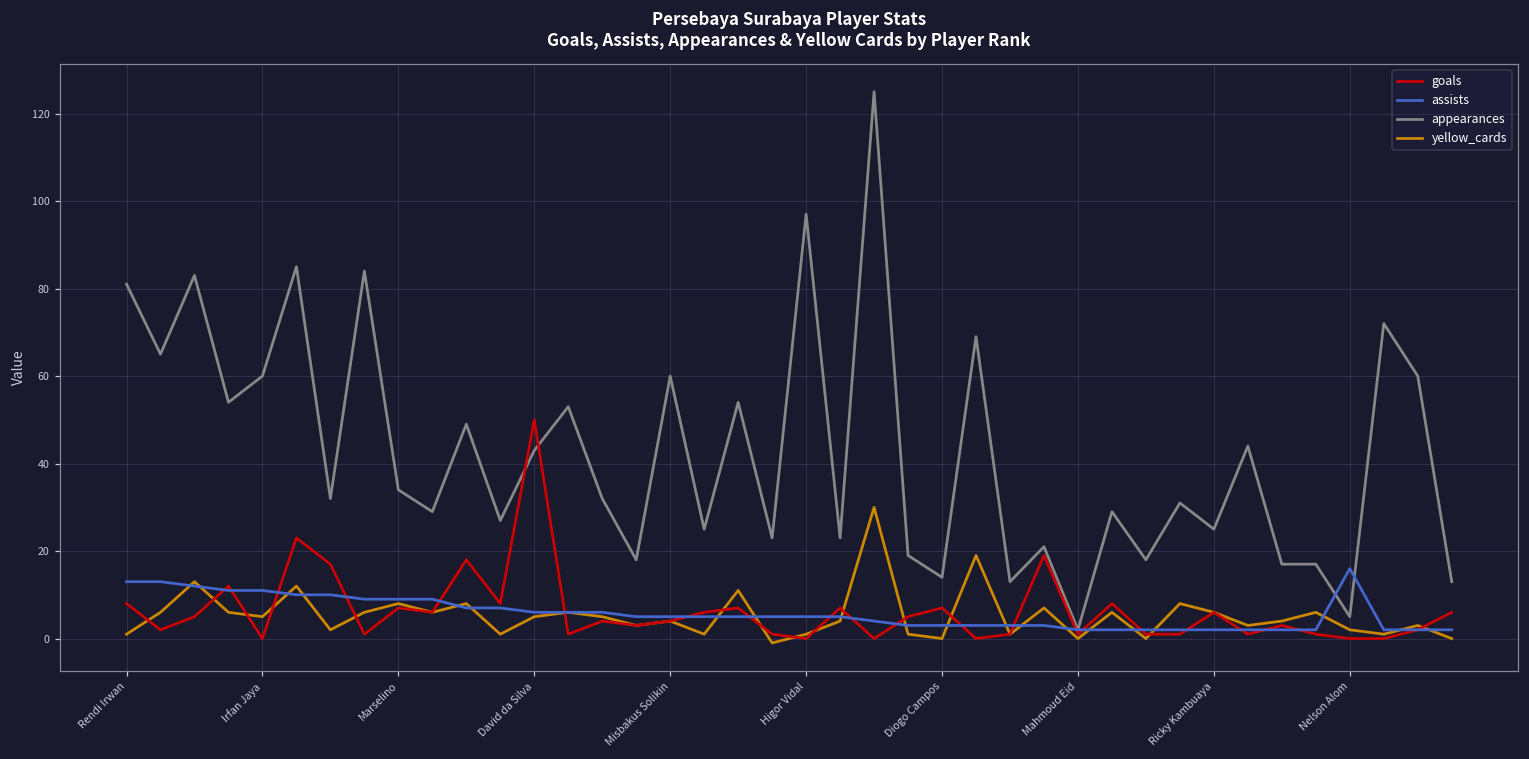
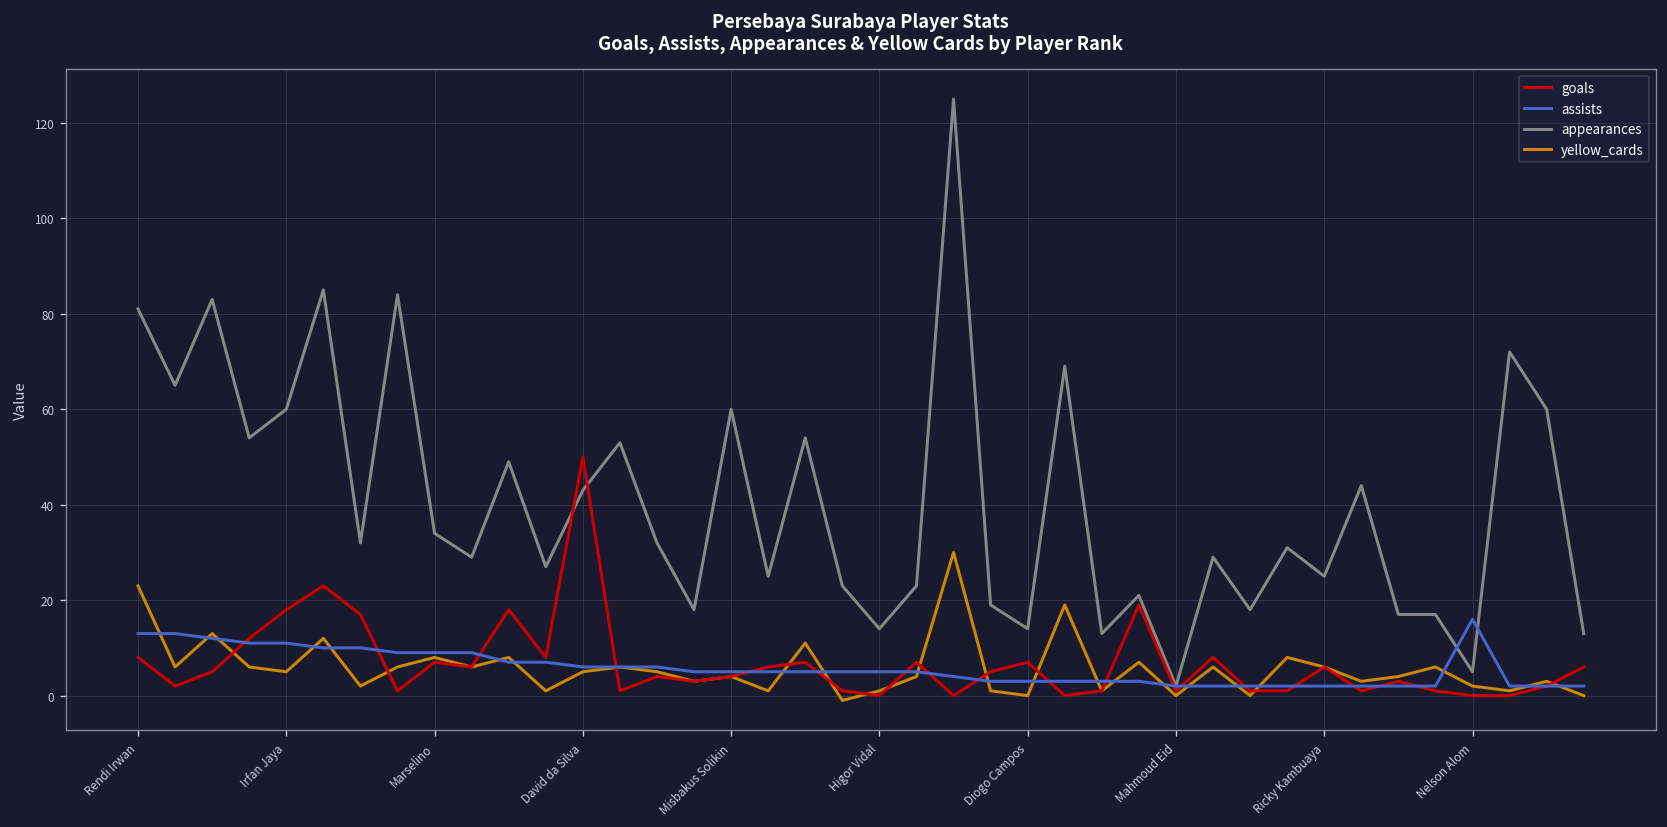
  {
    "goals": {
      "Rendi Irwan": 8,
-     "Irfan Jaya": 0,
+     "Irfan Jaya": 18,
      "Marselino": 7,
      "David da Silva": 50,
      "Higor Vidal": 0,
      "Diogo Campos": 7,
      "Mahmoud Eid": 1,
      "Nelson Alom": 0
    },
    "assists": {
      "Rendi Irwan": 13,
      "Irfan Jaya": 11,
      "Marselino": 9,
      "David da Silva": 6,
      "Misbakus Solikin": 5,
      "Higor Vidal": 5,
      "Diogo Campos": 3,
      "Ricky Kambuaya": 2,
      "Nelson Alom": 16
    },
    "appearances": {
      "Rendi Irwan": 81,
      "Irfan Jaya": 60,
      "Marselino": 34,
      "David da Silva": 43,
      "Misbakus Solikin": 60,
-     "Higor Vidal": 97,
+     "Higor Vidal": 14,
      "Diogo Campos": 14,
      "Ricky Kambuaya": 25,
      "Nelson Alom": 5
    },
    "yellow_cards": {
-     "Rendi Irwan": 1,
+     "Rendi Irwan": 23,
      "Irfan Jaya": 5,
      "Marselino": 8,
      "David da Silva": 5,
      "Higor Vidal": 1,
      "Diogo Campos": 0,
      "Mahmoud Eid": 0,
      "Nelson Alom": 2
    }
  }
